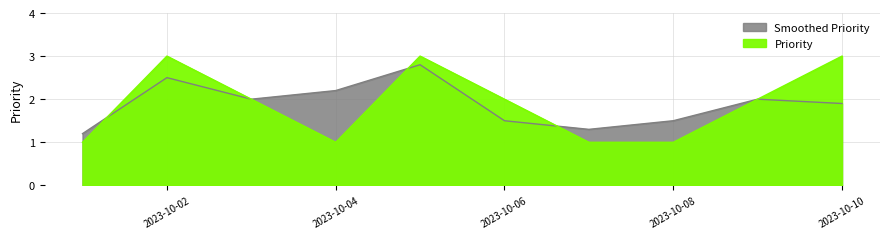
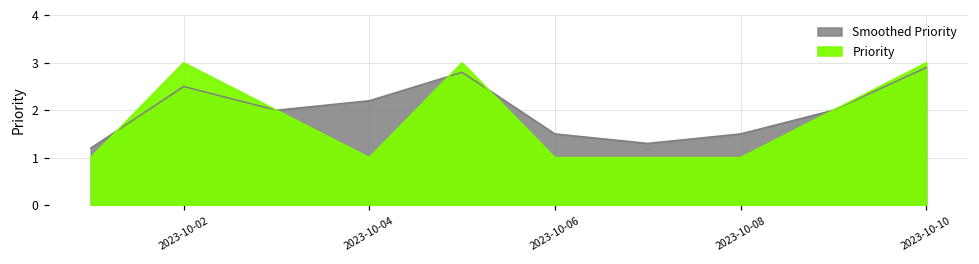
  {
    "Smoothed Priority": {
      "2023-10-02": 2.5,
      "2023-10-04": 2.2,
      "2023-10-06": 1.5,
      "2023-10-08": 1.5,
-     "2023-10-10": 1.9
+     "2023-10-10": 2.9
    },
    "Priority": {
      "2023-10-02": 3,
      "2023-10-04": 1,
-     "2023-10-06": 2,
+     "2023-10-06": 1,
      "2023-10-08": 1,
      "2023-10-10": 3
    }
  }
